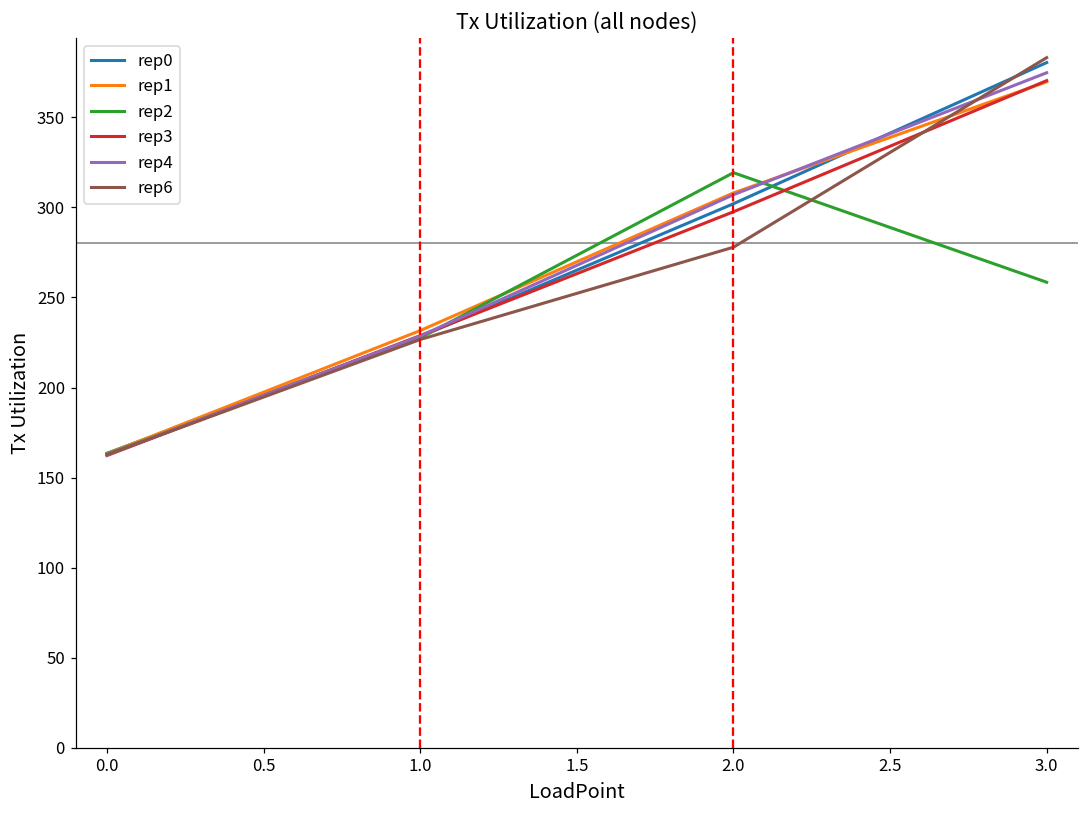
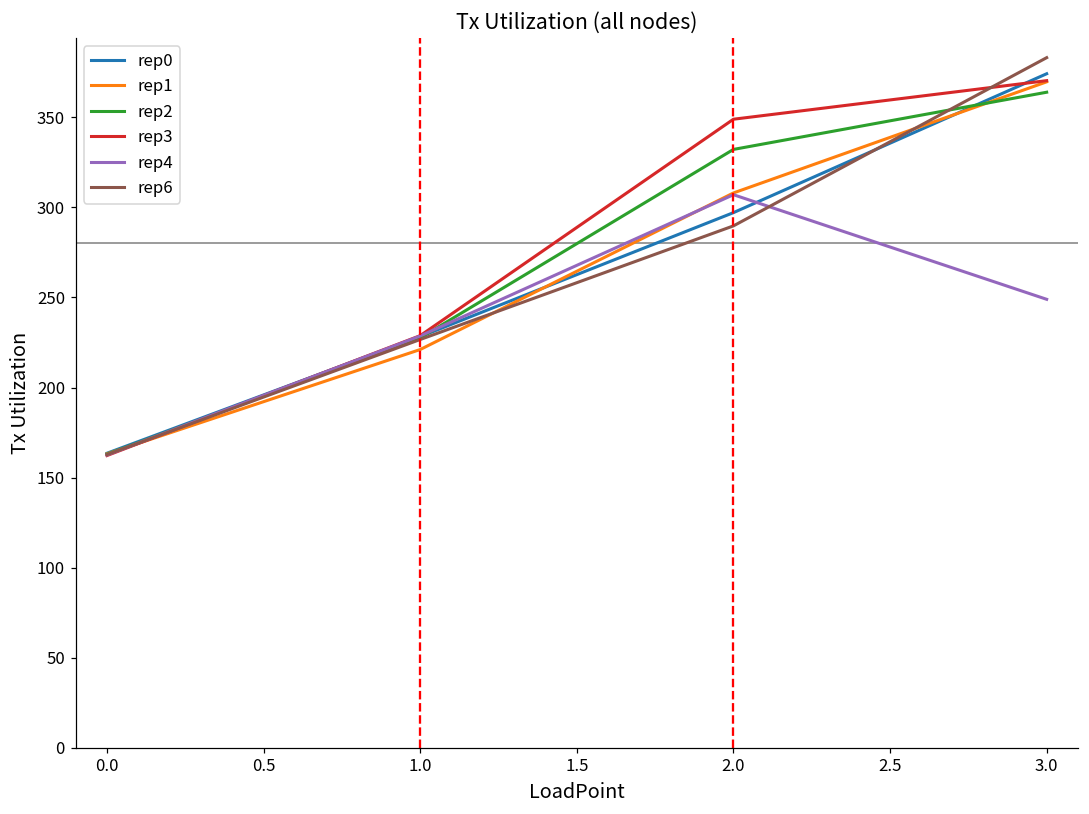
  {
    "rep0": {
-     "2.0": 302,
-     "3.0": 380
+     "2.0": 297,
+     "3.0": 374
    },
    "rep1": {
-     "1.0": 232
+     "1.0": 221
    },
    "rep2": {
-     "2.0": 319,
-     "3.0": 258
+     "2.0": 332,
+     "3.0": 364
    },
    "rep3": {
-     "2.0": 298
+     "2.0": 349
    },
    "rep4": {
-     "3.0": 375
+     "3.0": 249
    },
    "rep6": {
-     "2.0": 278,
+     "2.0": 290,
      "3.0": 383
    }
  }
